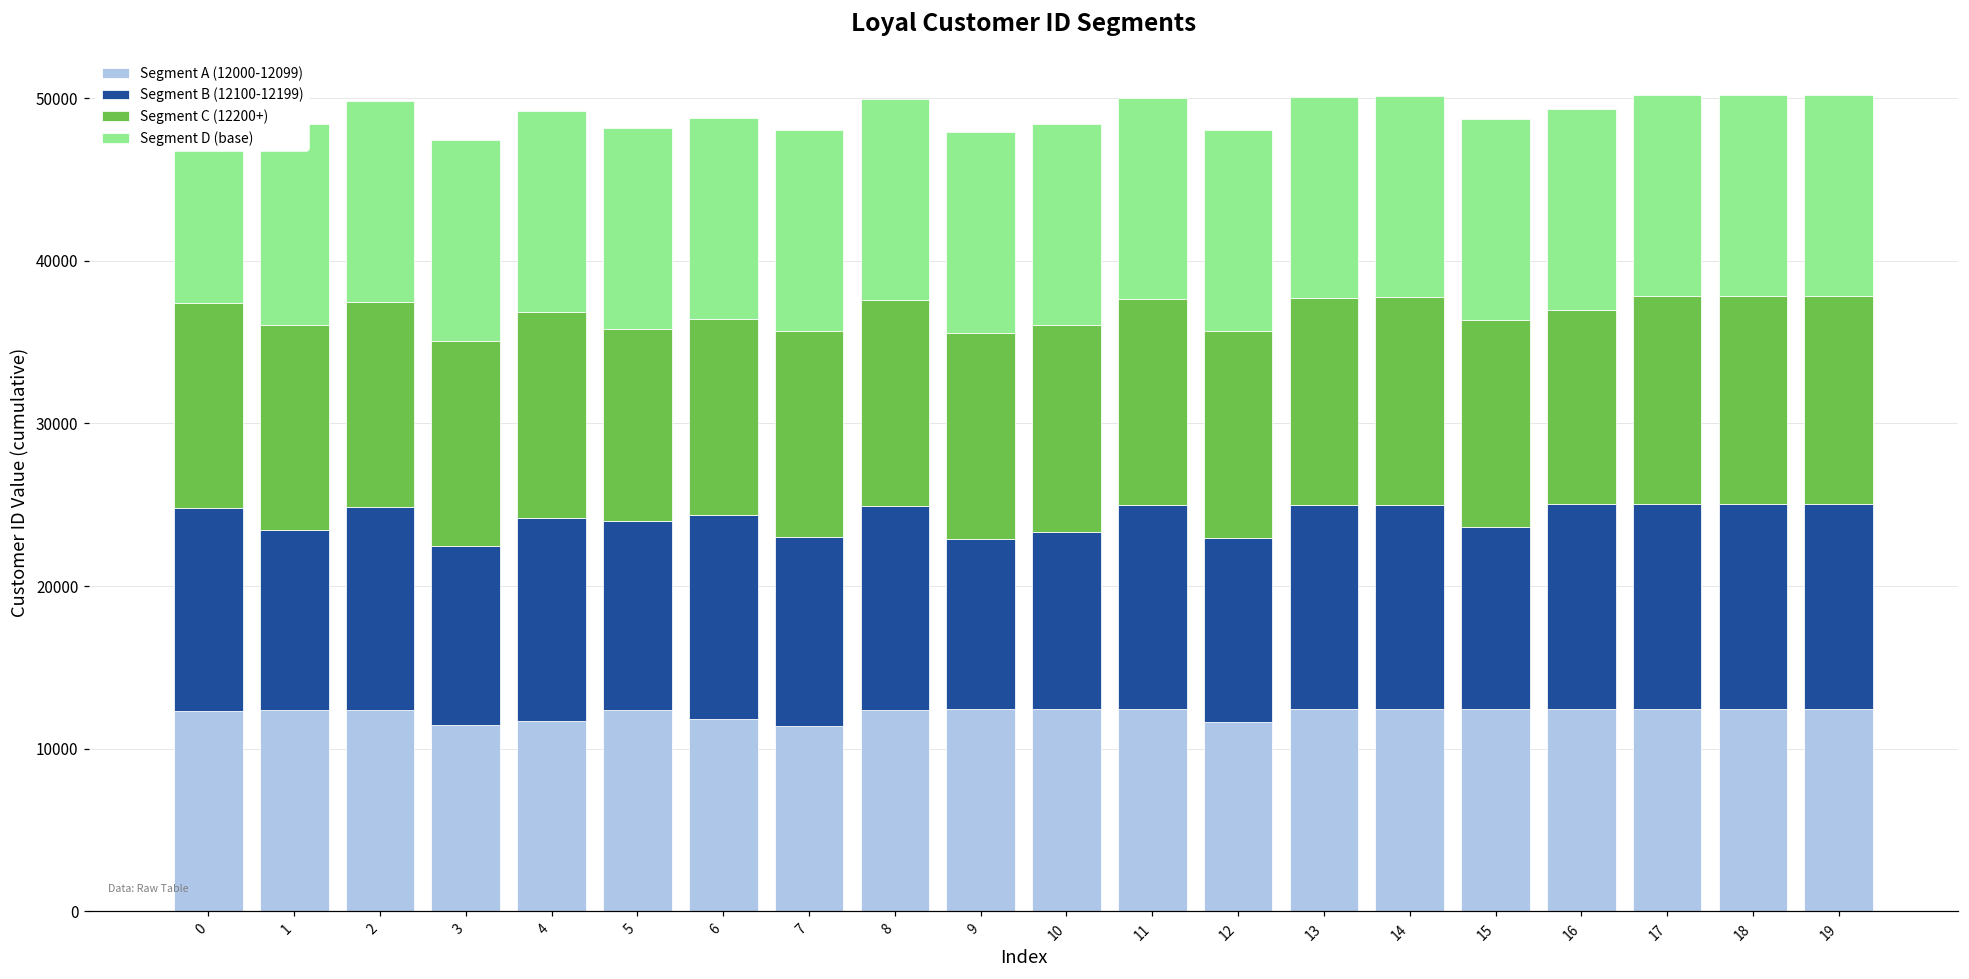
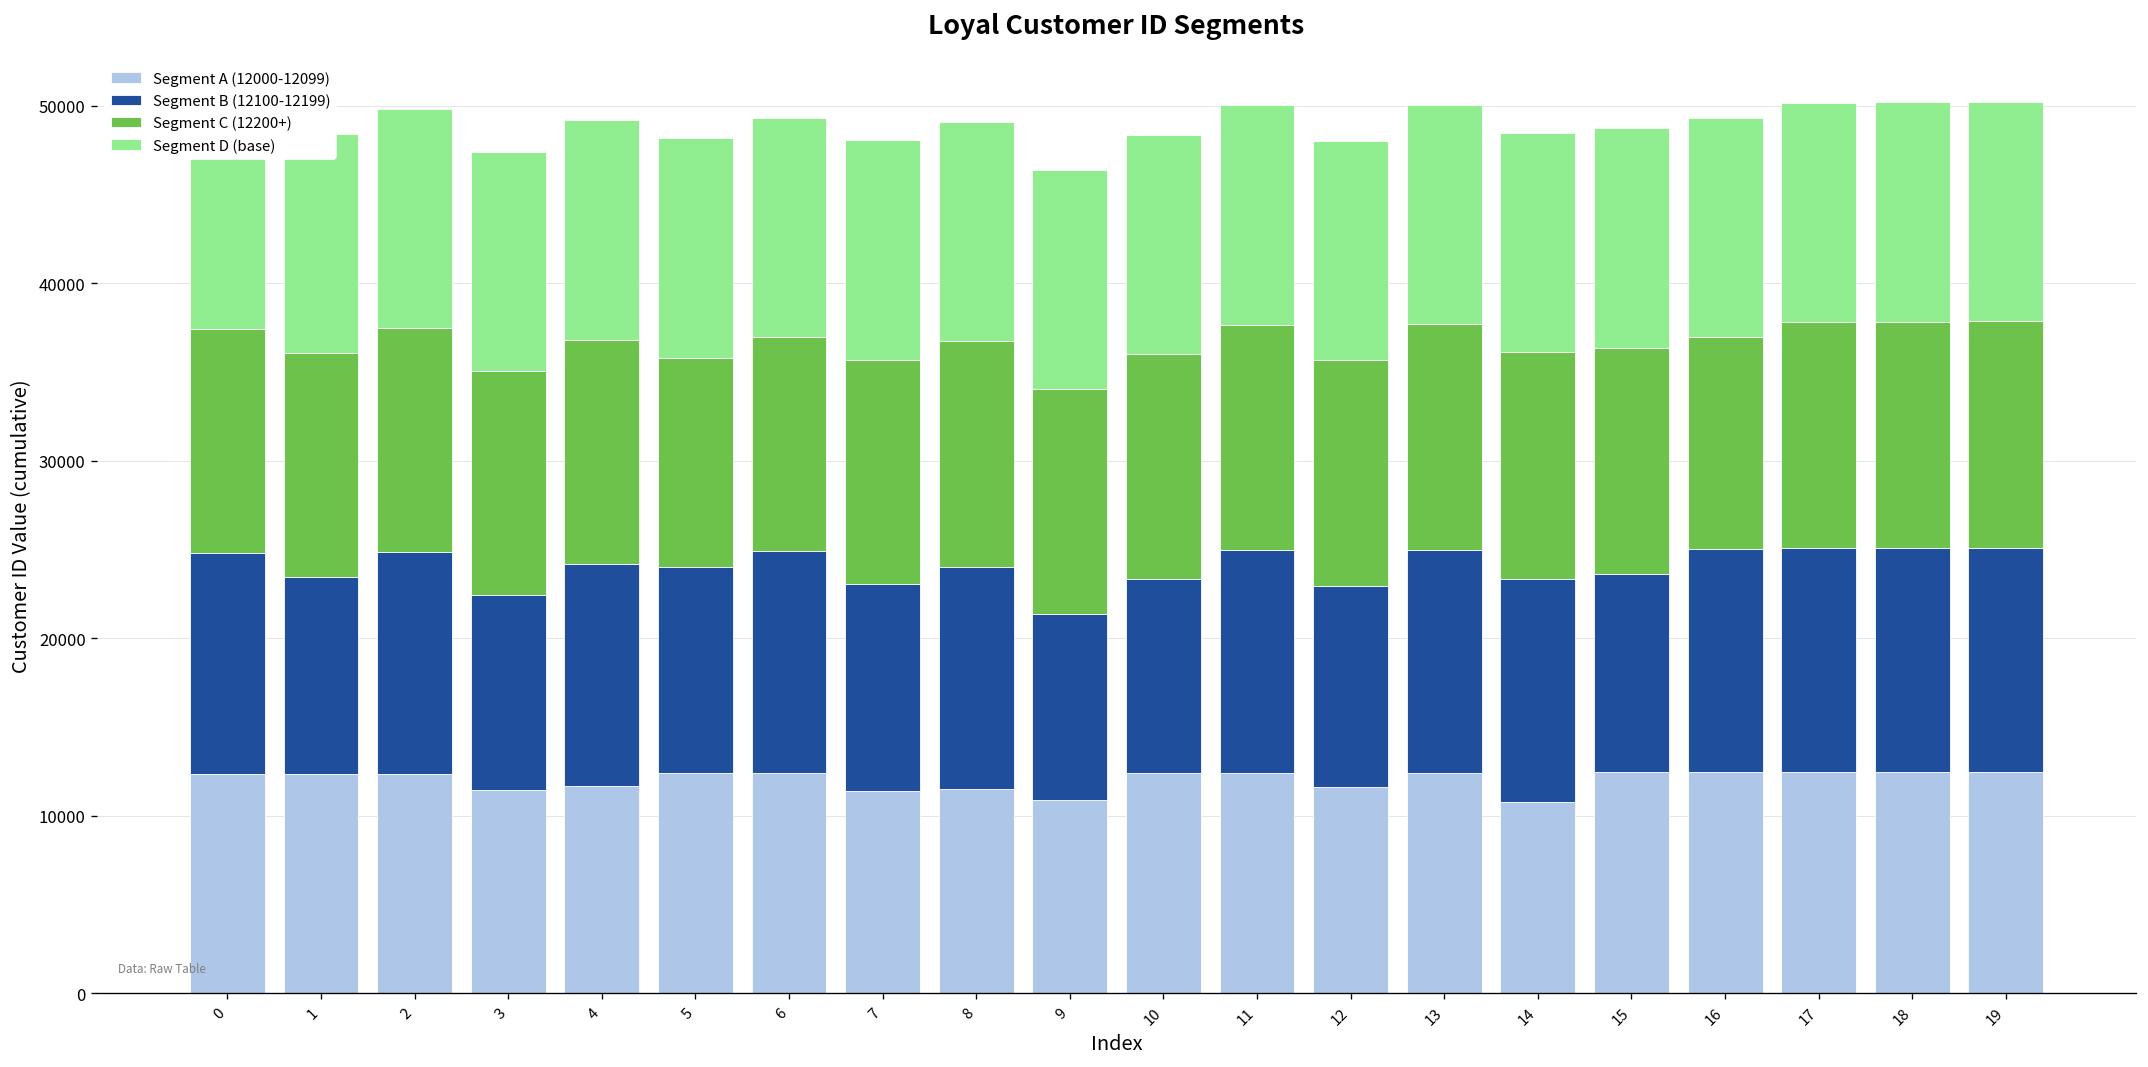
  {
    "Segment A (12000-12099)": {
      "0": 12400,
      "1": 12400,
      "2": 12400,
      "3": 11500,
      "4": 11700,
      "5": 12400,
-     "6": 11900,
+     "6": 12400,
      "7": 11400,
-     "8": 12400,
-     "9": 12400,
+     "8": 11500,
+     "9": 10900,
      "10": 12400,
      "11": 12400,
      "12": 11600,
      "13": 12400,
-     "14": 12400,
+     "14": 10800,
      "15": 12500,
      "16": 12500,
      "17": 12500,
      "18": 12500,
      "19": 12500
    },
    "Segment B (12100-12199)": {
      "0": 12500,
      "1": 11100,
      "2": 12500,
      "3": 11000,
      "4": 12500,
      "5": 11600,
      "6": 12500,
      "7": 11600,
      "8": 12500,
      "9": 10500,
      "10": 10900,
      "11": 12500,
      "12": 11400,
      "13": 12600,
      "14": 12600,
      "15": 11200,
      "16": 12600,
      "17": 12600,
      "18": 12600,
      "19": 12600
    },
    "Segment C (12200+)": {
      "0": 12600,
      "1": 12600,
      "2": 12600,
      "3": 12600,
      "4": 12600,
      "5": 11800,
      "6": 12100,
      "7": 12700,
      "8": 12700,
      "9": 12700,
      "10": 12700,
      "11": 12700,
      "12": 12700,
      "13": 12700,
      "14": 12700,
      "15": 12800,
      "16": 11900,
      "17": 12800,
      "18": 12800,
      "19": 12800
    },
    "Segment D (base)": {
      "2": 12400,
      "3": 12400,
      "4": 12400,
      "5": 12400,
      "6": 12400,
      "7": 12400,
      "8": 12400,
      "9": 12400,
      "10": 12400,
      "11": 12400,
      "12": 12400,
      "13": 12400,
      "14": 12400,
      "15": 12400,
      "16": 12400,
      "17": 12400,
      "18": 12400,
      "19": 12400
    }
  }
